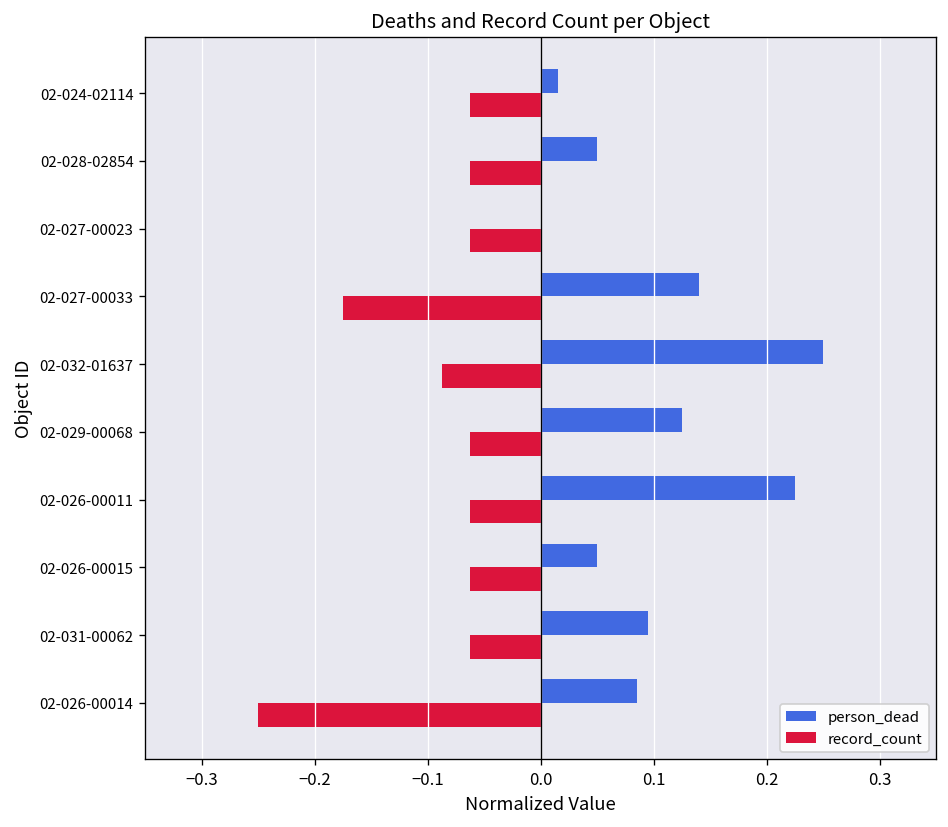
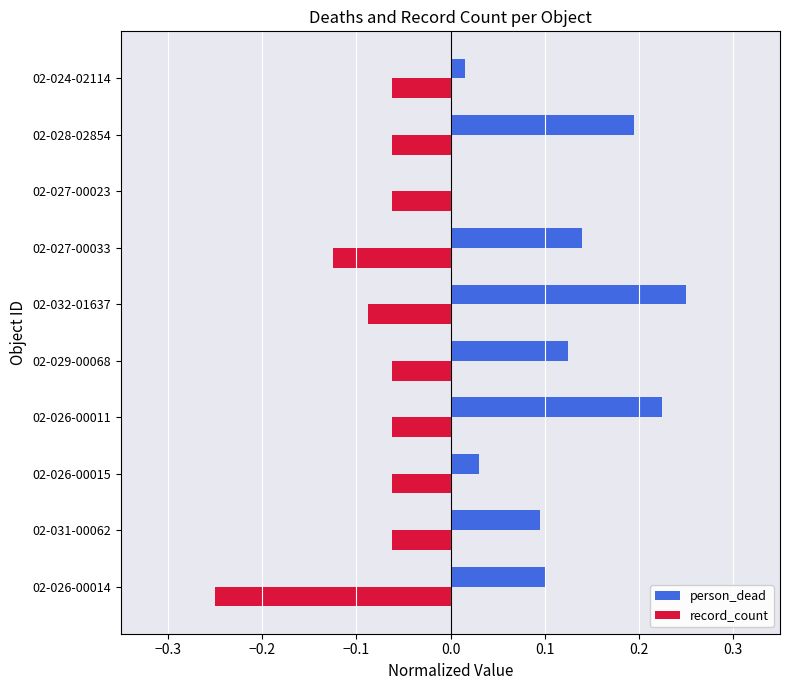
  {
    "person_dead": {
      "02-024-02114": 0.02,
-     "02-028-02854": 0.05,
+     "02-028-02854": 0.20,
      "02-027-00023": 0.00,
      "02-027-00033": 0.14,
      "02-032-01637": 0.25,
      "02-029-00068": 0.13,
      "02-026-00011": 0.23,
-     "02-026-00015": 0.05,
+     "02-026-00015": 0.03,
      "02-031-00062": 0.10,
-     "02-026-00014": 0.08
+     "02-026-00014": 0.10
    },
    "record_count": {
      "02-024-02114": -0.06,
      "02-028-02854": -0.06,
      "02-027-00023": -0.06,
-     "02-027-00033": -0.18,
+     "02-027-00033": -0.13,
      "02-032-01637": -0.09,
      "02-029-00068": -0.06,
      "02-026-00011": -0.06,
      "02-026-00015": -0.06,
      "02-031-00062": -0.06,
      "02-026-00014": -0.25
    }
  }
